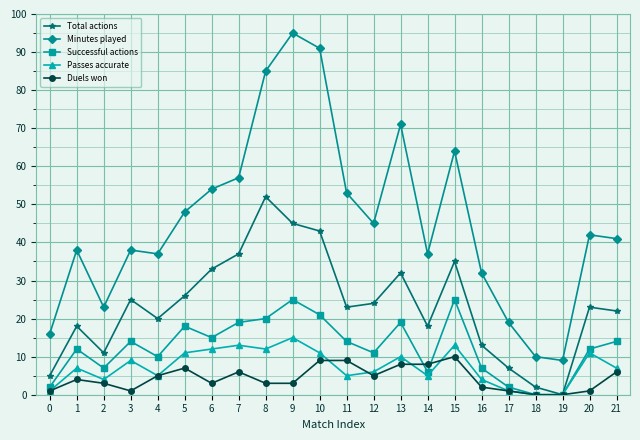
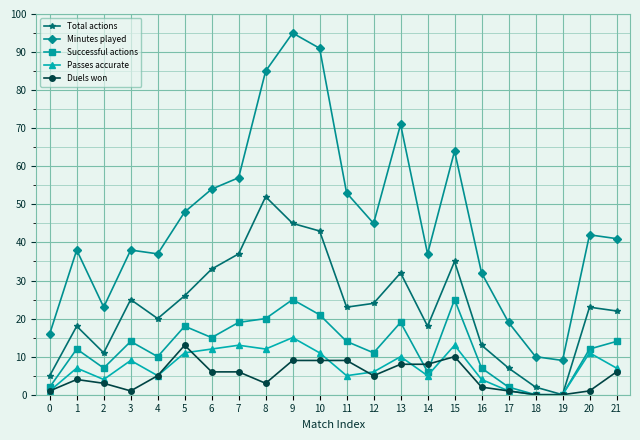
  {
    "Duels won": {
      "1": 4,
      "2": 3,
      "3": 1,
-     "5": 7,
-     "6": 3,
+     "5": 13,
+     "6": 6,
      "7": 6,
      "8": 3,
-     "9": 3,
+     "9": 9,
      "10": 9,
      "11": 9,
      "12": 5,
      "13": 8,
      "14": 8,
      "15": 10,
      "16": 2,
      "20": 1,
      "21": 6
    }
  }
